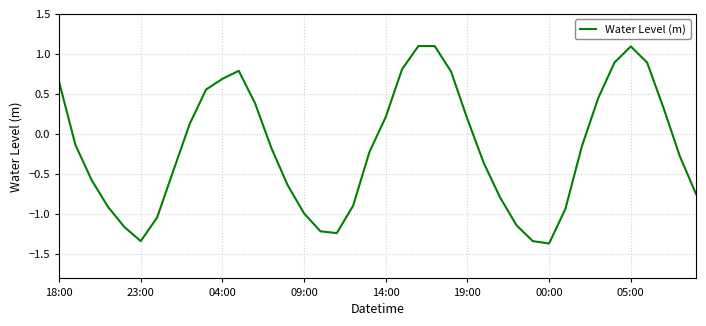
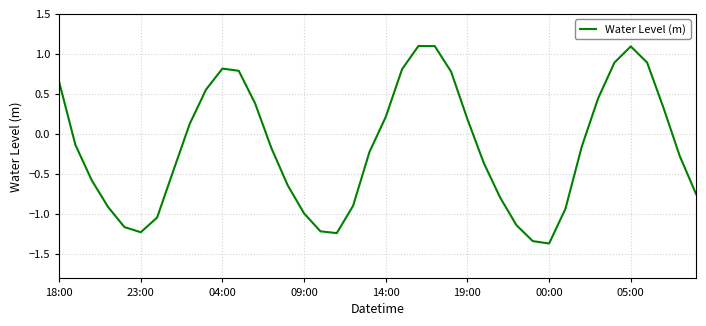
  {
    "18:00": 0.7,
-   "23:00": -1.3,
-   "04:00": 0.7,
+   "23:00": -1.2,
+   "04:00": 0.8,
    "09:00": -1.0,
    "14:00": 0.2,
    "19:00": 0.2,
    "00:00": -1.4,
    "05:00": 1.1
  }
